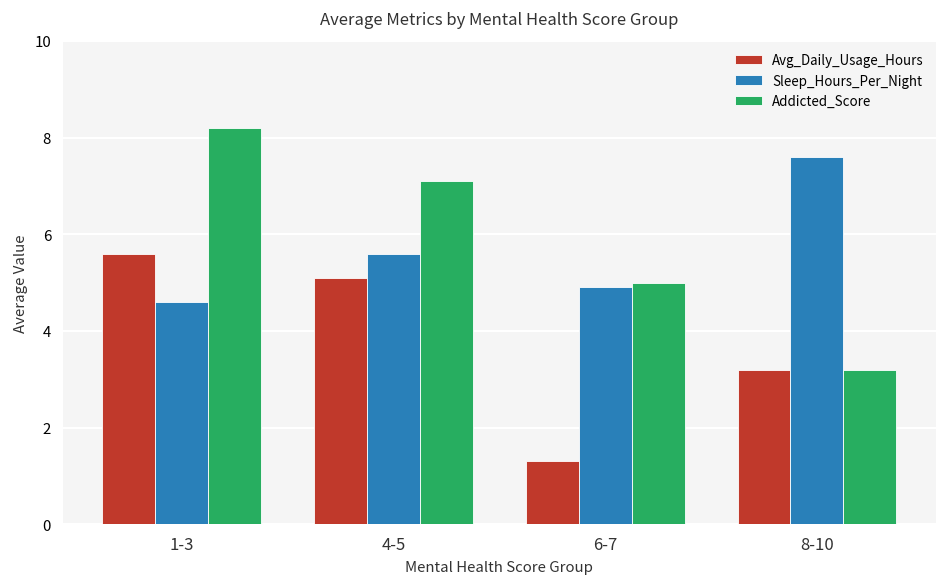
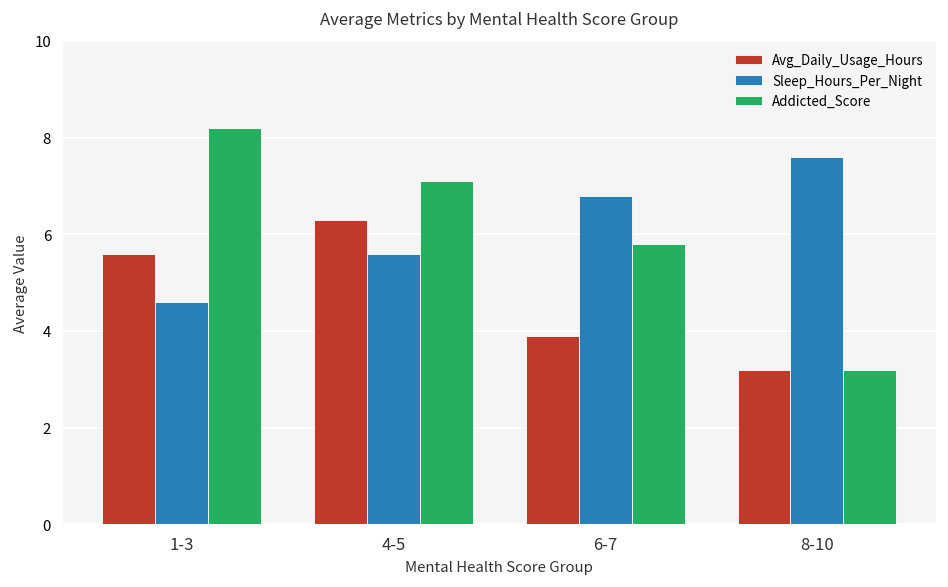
  {
    "Avg_Daily_Usage_Hours": {
      "1-3": 5.6,
-     "4-5": 5.1,
-     "6-7": 1.3,
+     "4-5": 6.3,
+     "6-7": 3.9,
      "8-10": 3.2
    },
    "Sleep_Hours_Per_Night": {
      "1-3": 4.6,
      "4-5": 5.6,
-     "6-7": 4.9,
+     "6-7": 6.8,
      "8-10": 7.6
    },
    "Addicted_Score": {
      "1-3": 8.2,
      "4-5": 7.1,
-     "6-7": 5.0,
+     "6-7": 5.8,
      "8-10": 3.2
    }
  }
